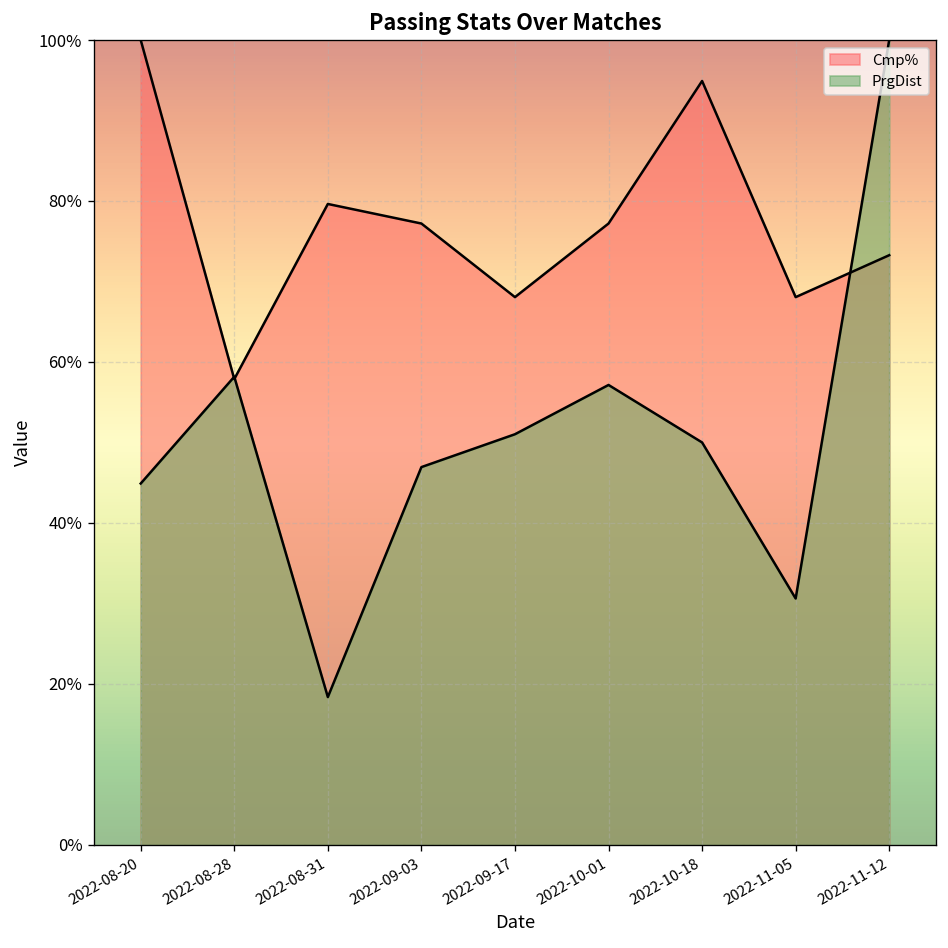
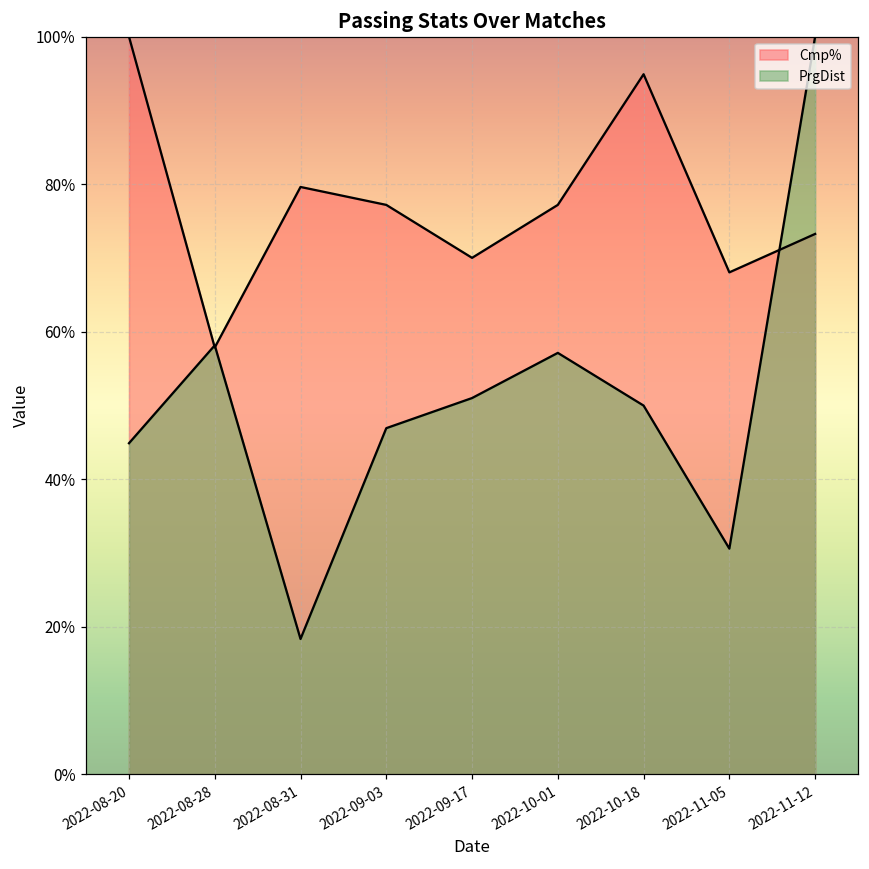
  {
    "Cmp%": {
      "2022-08-20": "100%",
      "2022-08-31": "80%",
      "2022-09-03": "77%",
-     "2022-09-17": "68%",
+     "2022-09-17": "70%",
      "2022-10-01": "77%",
      "2022-10-18": "95%",
      "2022-11-05": "68%",
      "2022-11-12": "73%"
    },
    "PrgDist": {
      "2022-08-20": "45%",
      "2022-08-31": "18%",
      "2022-09-03": "47%",
      "2022-09-17": "51%",
      "2022-10-01": "57%",
      "2022-10-18": "50%",
      "2022-11-05": "31%",
      "2022-11-12": "100%"
    }
  }
